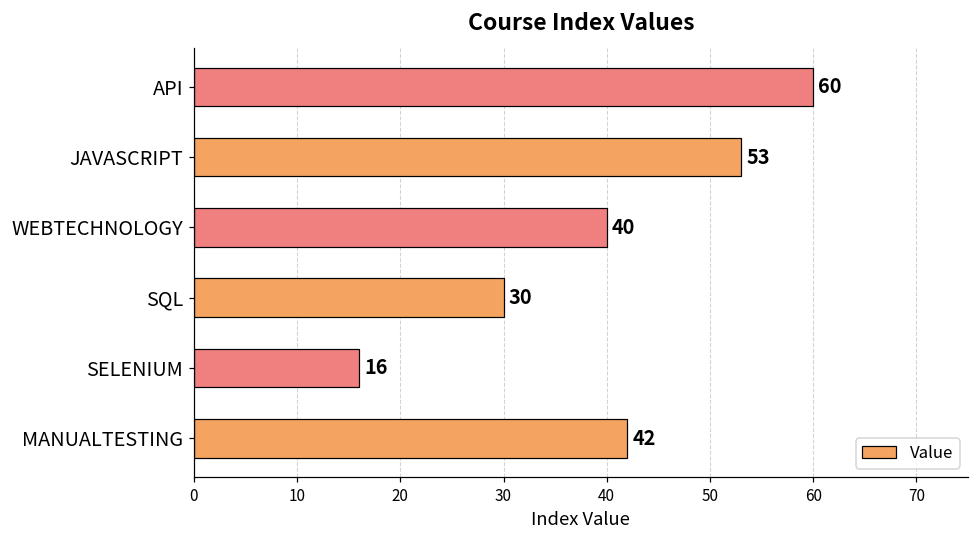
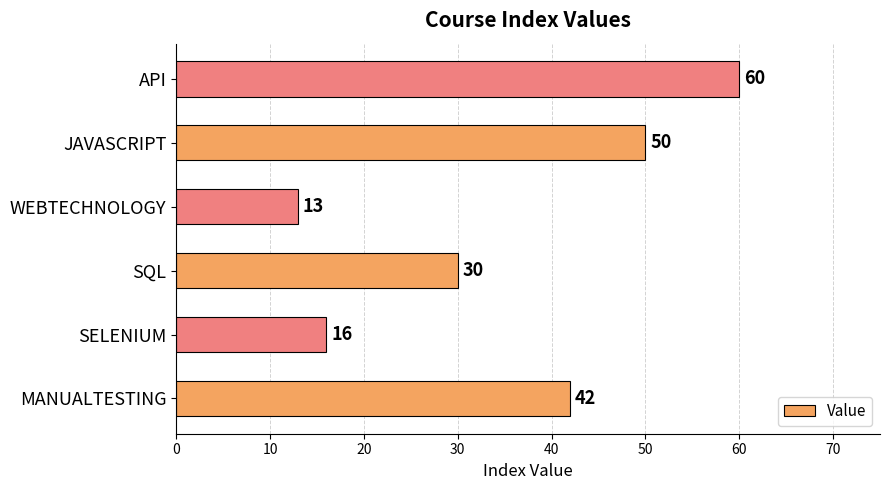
  {
    "API": 60,
-   "JAVASCRIPT": 53,
-   "WEBTECHNOLOGY": 40,
+   "JAVASCRIPT": 50,
+   "WEBTECHNOLOGY": 13,
    "SQL": 30,
    "SELENIUM": 16,
    "MANUALTESTING": 42
  }
